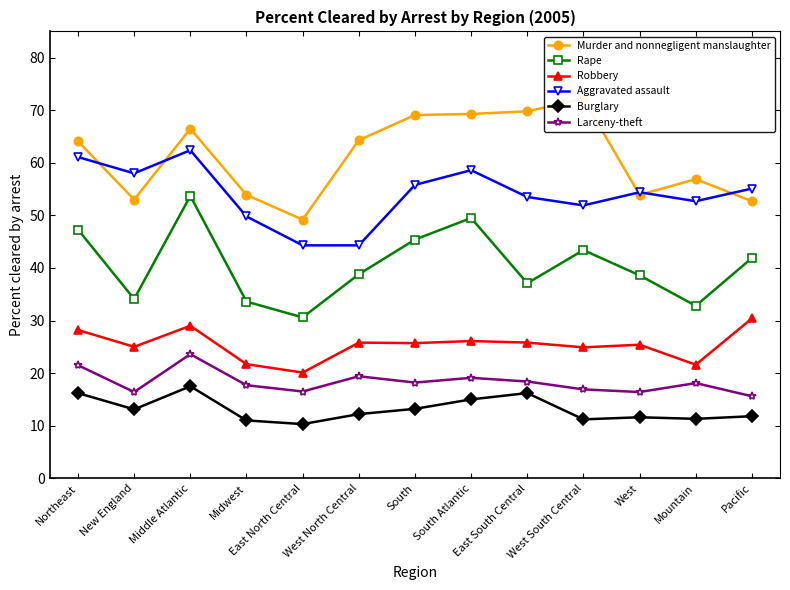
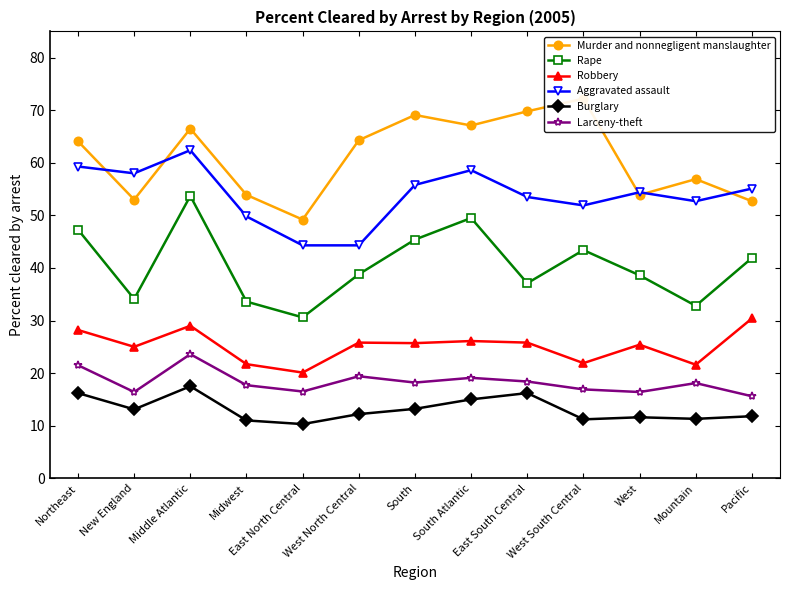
  {
    "Murder and nonnegligent manslaughter": {
      "Northeast": 64,
      "New England": 53,
      "Middle Atlantic": 67,
      "Midwest": 54,
      "East North Central": 49,
      "West North Central": 64,
      "South": 69,
-     "South Atlantic": 69,
+     "South Atlantic": 67,
      "East South Central": 70,
      "West": 54,
      "Mountain": 57,
      "Pacific": 53
    },
    "Rape": {
      "Northeast": 47,
      "New England": 34,
      "Middle Atlantic": 54,
      "Midwest": 34,
      "East North Central": 31,
      "West North Central": 39,
      "South": 45,
      "South Atlantic": 50,
      "East South Central": 37,
      "West South Central": 43,
      "West": 39,
      "Mountain": 33,
      "Pacific": 42
    },
    "Robbery": {
      "Northeast": 28,
      "New England": 25,
      "Middle Atlantic": 29,
      "Midwest": 22,
      "East North Central": 20,
      "West North Central": 26,
      "South": 26,
      "South Atlantic": 26,
      "East South Central": 26,
-     "West South Central": 25,
+     "West South Central": 22,
      "West": 25,
      "Mountain": 22,
      "Pacific": 30
    },
    "Aggravated assault": {
-     "Northeast": 61,
+     "Northeast": 59,
      "New England": 58,
      "Middle Atlantic": 62,
      "Midwest": 50,
      "East North Central": 44,
      "West North Central": 44,
      "South": 56,
      "South Atlantic": 59,
      "East South Central": 54,
      "West South Central": 52,
      "West": 54,
      "Mountain": 53,
      "Pacific": 55
    },
    "Burglary": {
      "Northeast": 16,
      "New England": 13,
      "Middle Atlantic": 18,
      "Midwest": 11,
      "East North Central": 10,
      "West North Central": 12,
      "South": 13,
      "South Atlantic": 15,
      "East South Central": 16,
      "West South Central": 11,
      "West": 12,
      "Mountain": 11,
      "Pacific": 12
    },
    "Larceny-theft": {
      "Northeast": 22,
      "New England": 16,
      "Middle Atlantic": 24,
      "Midwest": 18,
      "East North Central": 17,
      "West North Central": 19,
      "South": 18,
      "South Atlantic": 19,
      "East South Central": 18,
      "West South Central": 17,
      "West": 16,
      "Mountain": 18,
      "Pacific": 16
    }
  }
